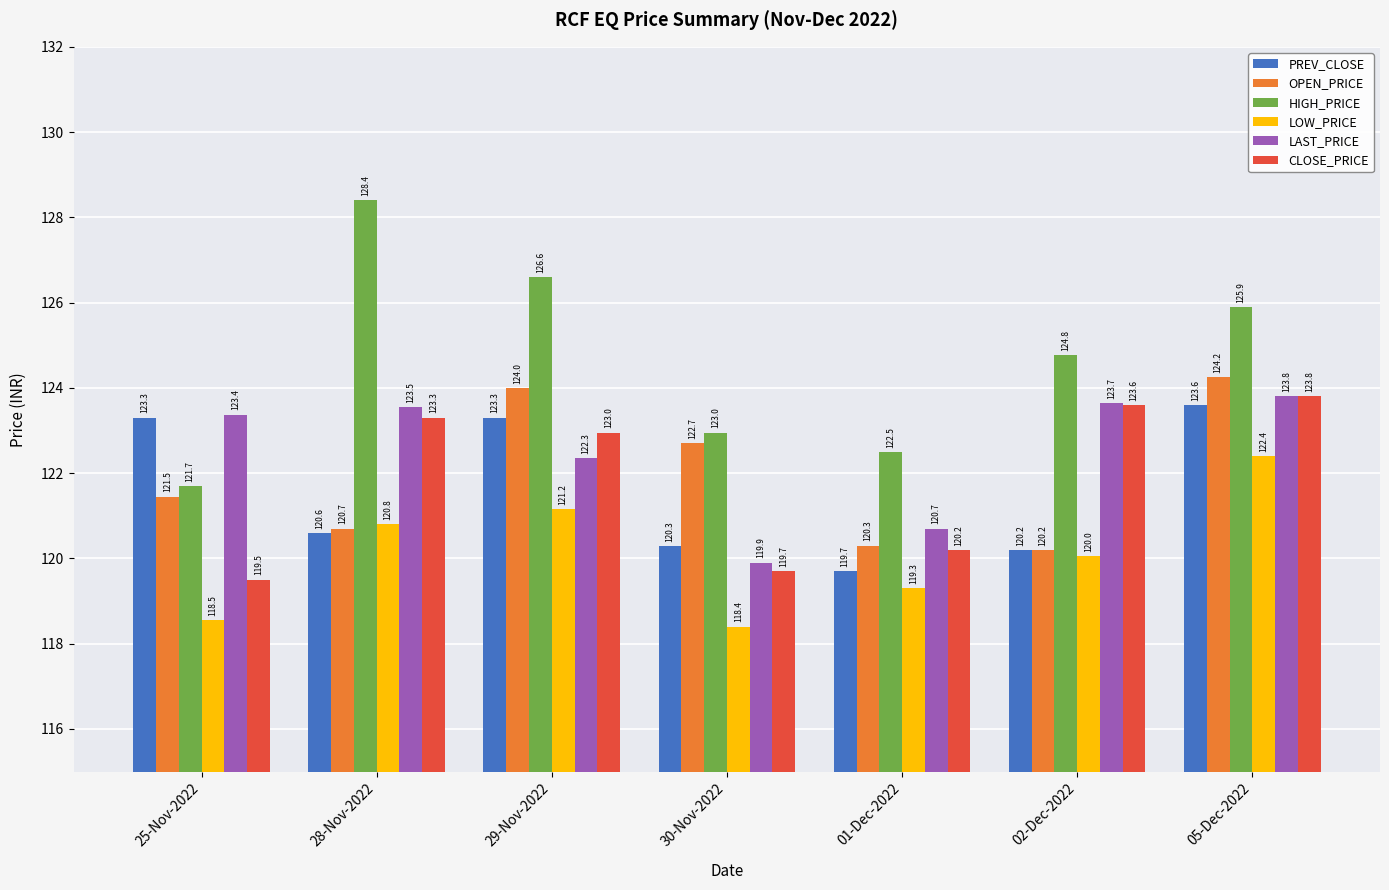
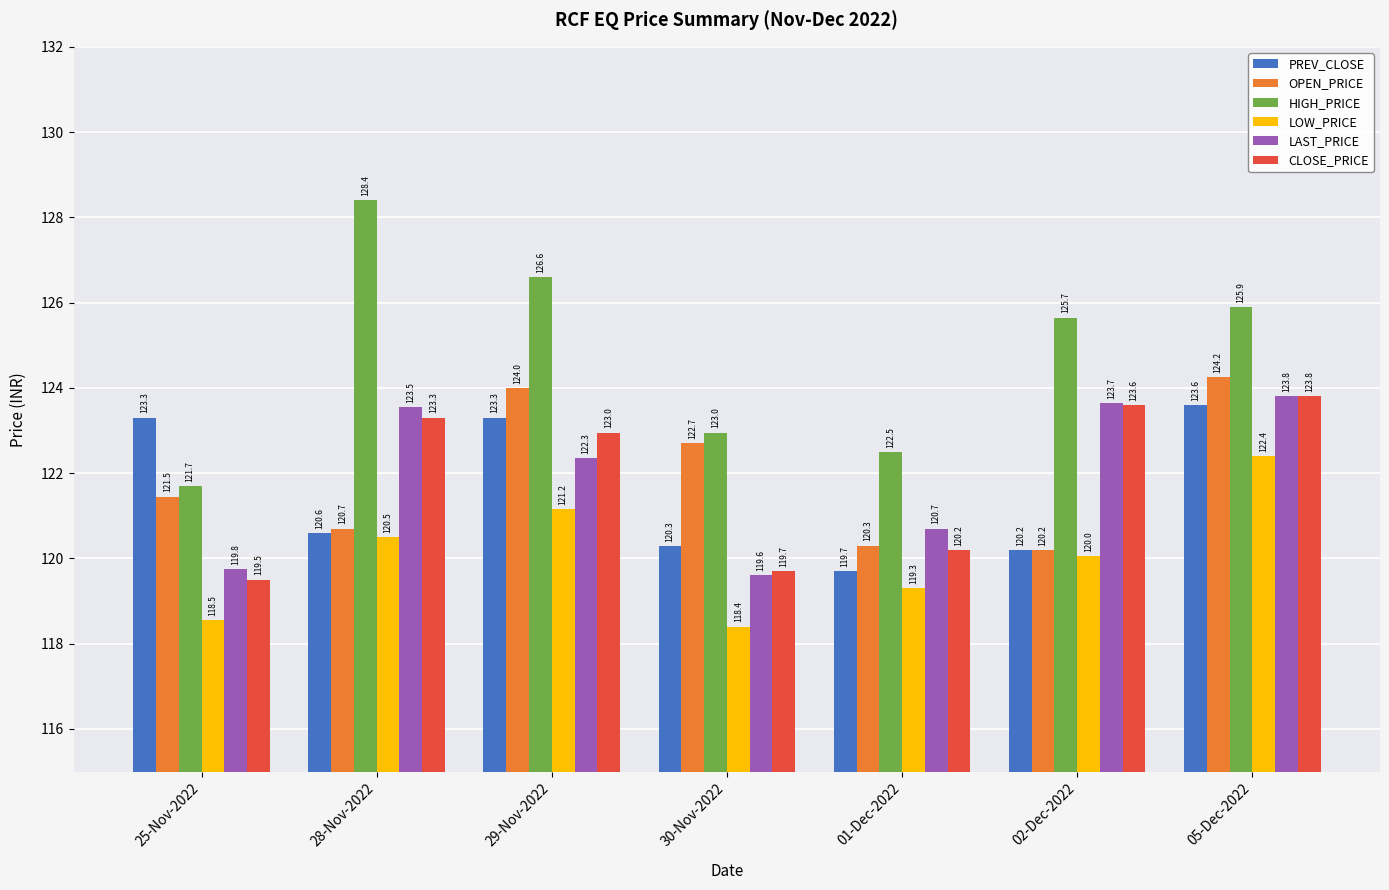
  {
    "PREV_CLOSE": {
      "25-Nov-2022": 123.3,
      "28-Nov-2022": 120.6,
      "29-Nov-2022": 123.3,
      "30-Nov-2022": 120.3,
      "01-Dec-2022": 119.7,
      "02-Dec-2022": 120.2,
      "05-Dec-2022": 123.6
    },
    "HIGH_PRICE": {
      "25-Nov-2022": 121.7,
      "28-Nov-2022": 128.4,
      "29-Nov-2022": 126.6,
      "30-Nov-2022": 123.0,
      "01-Dec-2022": 122.5,
-     "02-Dec-2022": 124.8,
+     "02-Dec-2022": 125.7,
      "05-Dec-2022": 125.9
    },
    "LOW_PRICE": {
      "25-Nov-2022": 118.5,
-     "28-Nov-2022": 120.8,
+     "28-Nov-2022": 120.5,
      "29-Nov-2022": 121.2,
      "30-Nov-2022": 118.4,
      "01-Dec-2022": 119.3,
      "02-Dec-2022": 120.0,
      "05-Dec-2022": 122.4
    },
    "LAST_PRICE": {
-     "25-Nov-2022": 123.4,
+     "25-Nov-2022": 119.8,
      "28-Nov-2022": 123.5,
      "29-Nov-2022": 122.3,
-     "30-Nov-2022": 119.9,
+     "30-Nov-2022": 119.6,
      "01-Dec-2022": 120.7,
      "02-Dec-2022": 123.7,
      "05-Dec-2022": 123.8
    }
  }
